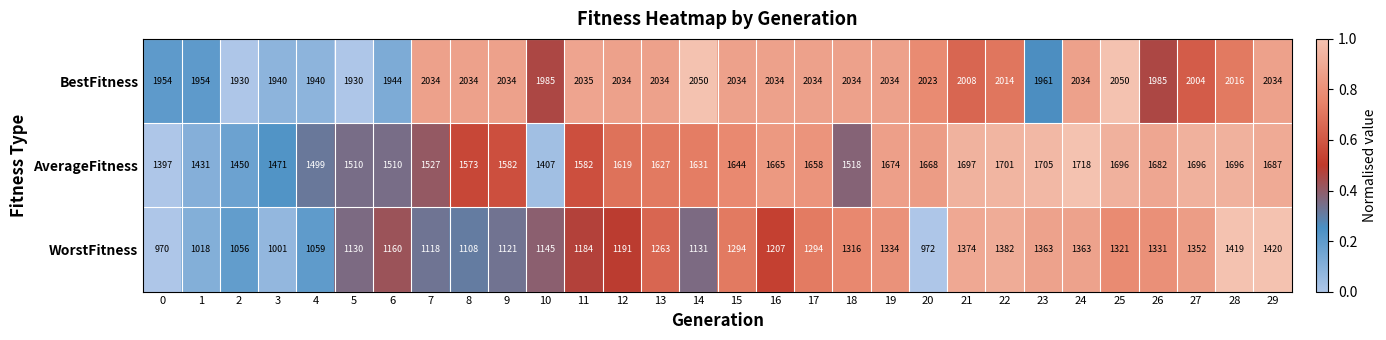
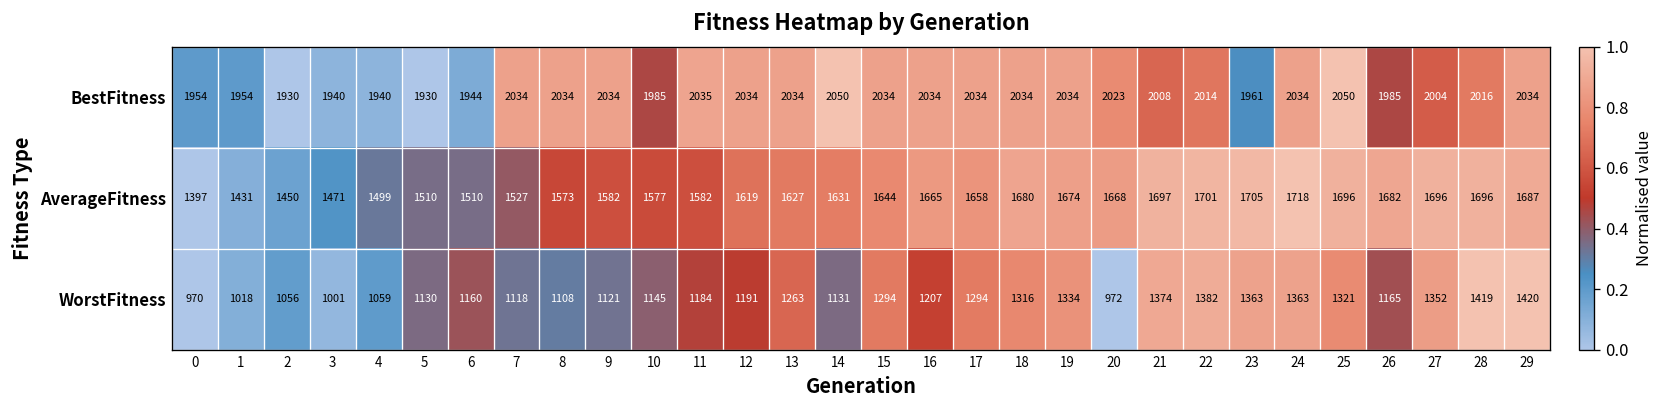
  {
    "BestFitness": {
      "0": 1954,
      "1": 1954,
      "2": 1930,
      "3": 1940,
      "4": 1940,
      "5": 1930,
      "6": 1944,
      "7": 2034,
      "8": 2034,
      "9": 2034,
      "10": 1985,
      "11": 2035,
      "12": 2034,
      "13": 2034,
      "14": 2050,
      "15": 2034,
      "16": 2034,
      "17": 2034,
      "18": 2034,
      "19": 2034,
      "20": 2023,
      "21": 2008,
      "22": 2014,
      "23": 1961,
      "24": 2034,
      "25": 2050,
      "26": 1985,
      "27": 2004,
      "28": 2016,
      "29": 2034
    },
    "AverageFitness": {
      "0": 1397,
      "1": 1431,
      "2": 1450,
      "3": 1471,
      "4": 1499,
      "5": 1510,
      "6": 1510,
      "7": 1527,
      "8": 1573,
      "9": 1582,
-     "10": 1407,
+     "10": 1577,
      "11": 1582,
      "12": 1619,
      "13": 1627,
      "14": 1631,
      "15": 1644,
      "16": 1665,
      "17": 1658,
-     "18": 1518,
+     "18": 1680,
      "19": 1674,
      "20": 1668,
      "21": 1697,
      "22": 1701,
      "23": 1705,
      "24": 1718,
      "25": 1696,
      "26": 1682,
      "27": 1696,
      "28": 1696,
      "29": 1687
    },
    "WorstFitness": {
      "0": 970,
      "1": 1018,
      "2": 1056,
      "3": 1001,
      "4": 1059,
      "5": 1130,
      "6": 1160,
      "7": 1118,
      "8": 1108,
      "9": 1121,
      "10": 1145,
      "11": 1184,
      "12": 1191,
      "13": 1263,
      "14": 1131,
      "15": 1294,
      "16": 1207,
      "17": 1294,
      "18": 1316,
      "19": 1334,
      "20": 972,
      "21": 1374,
      "22": 1382,
      "23": 1363,
      "24": 1363,
      "25": 1321,
-     "26": 1331,
+     "26": 1165,
      "27": 1352,
      "28": 1419,
      "29": 1420
    }
  }
